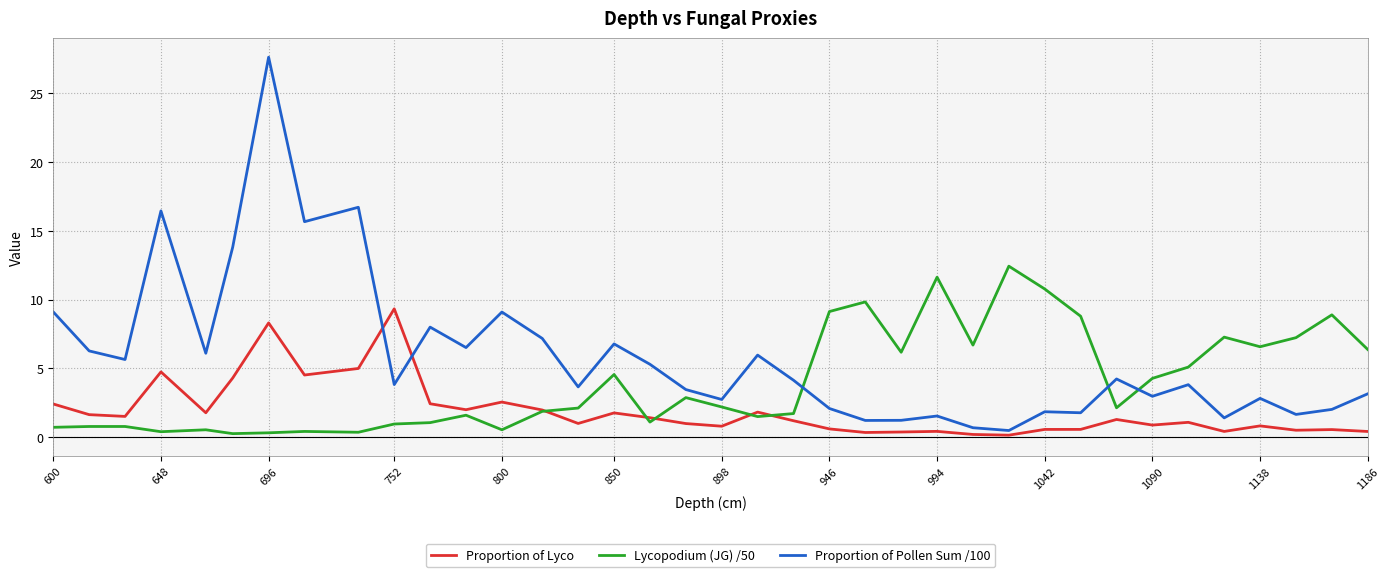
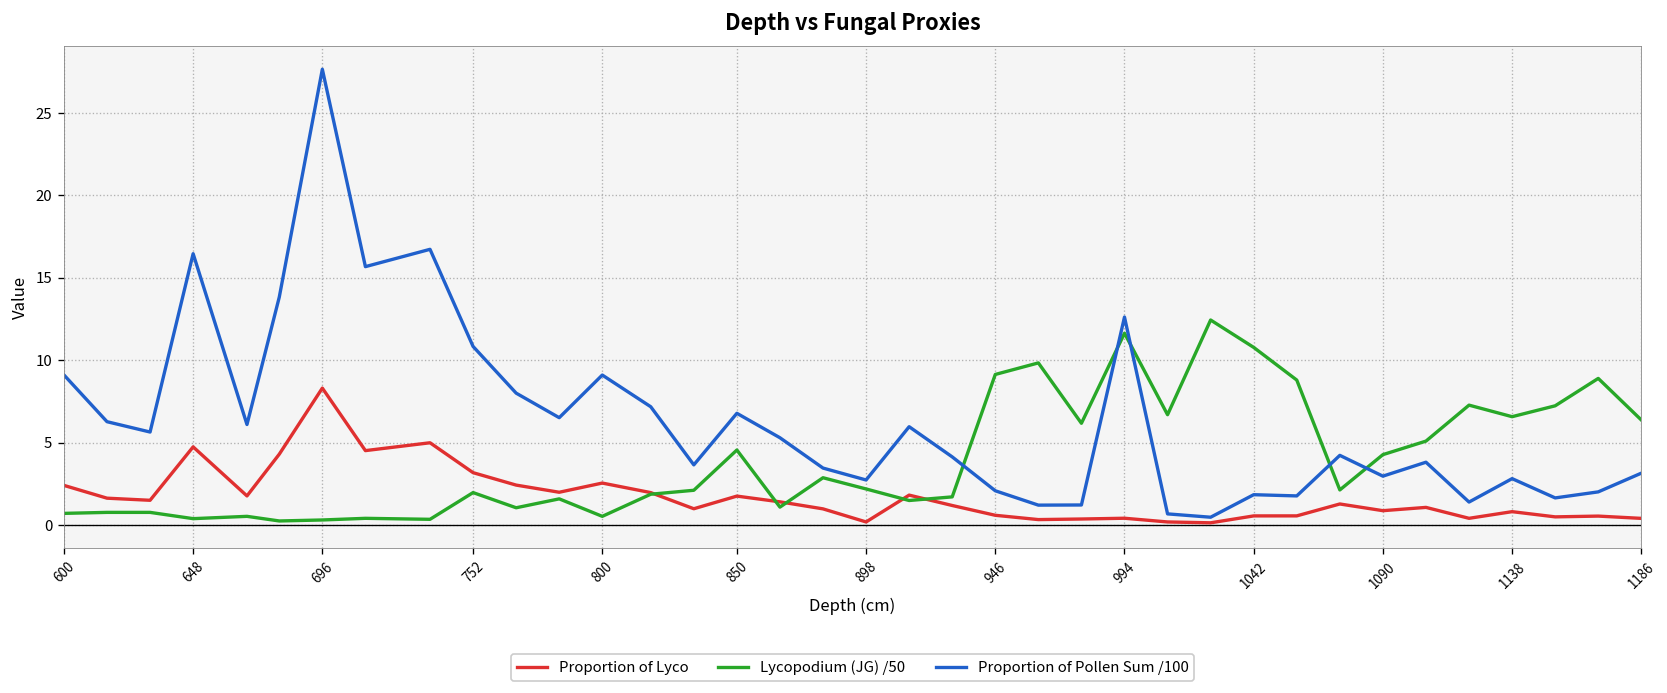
  {
    "Proportion of Lyco": {
      "600": 2.4,
      "648": 4.8,
      "696": 8.3,
-     "752": 9.3,
+     "752": 3.2,
      "800": 2.6,
      "850": 1.8,
-     "898": 0.8,
+     "898": 0.2,
      "946": 0.6,
      "994": 0.4,
      "1042": 0.6,
      "1090": 0.9,
      "1138": 0.8,
      "1186": 0.4
    },
    "Lycopodium (JG) /50": {
      "600": 0.7,
      "648": 0.4,
      "696": 0.3,
-     "752": 1.0,
+     "752": 2.0,
      "800": 0.5,
      "850": 4.6,
      "898": 2.2,
      "946": 9.1,
      "994": 11.6,
      "1042": 10.8,
      "1090": 4.3,
      "1138": 6.6,
      "1186": 6.4
    },
    "Proportion of Pollen Sum /100": {
      "600": 9.1,
      "648": 16.5,
      "696": 27.6,
-     "752": 3.8,
+     "752": 10.8,
      "800": 9.1,
      "850": 6.8,
      "898": 2.7,
      "946": 2.1,
-     "994": 1.5,
+     "994": 12.6,
      "1042": 1.9,
      "1090": 3.0,
      "1138": 2.8,
      "1186": 3.2
    }
  }
